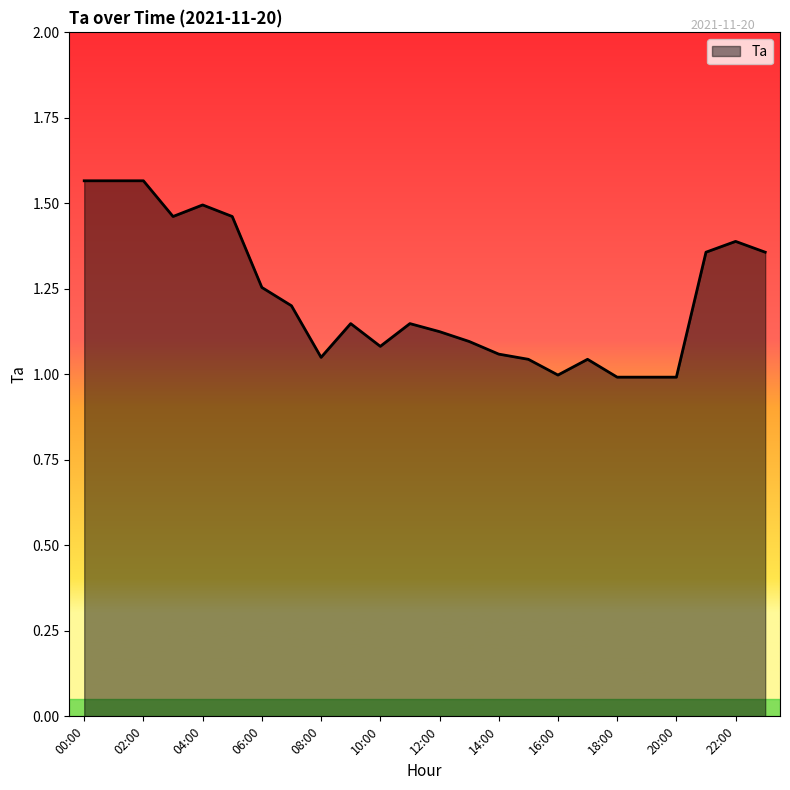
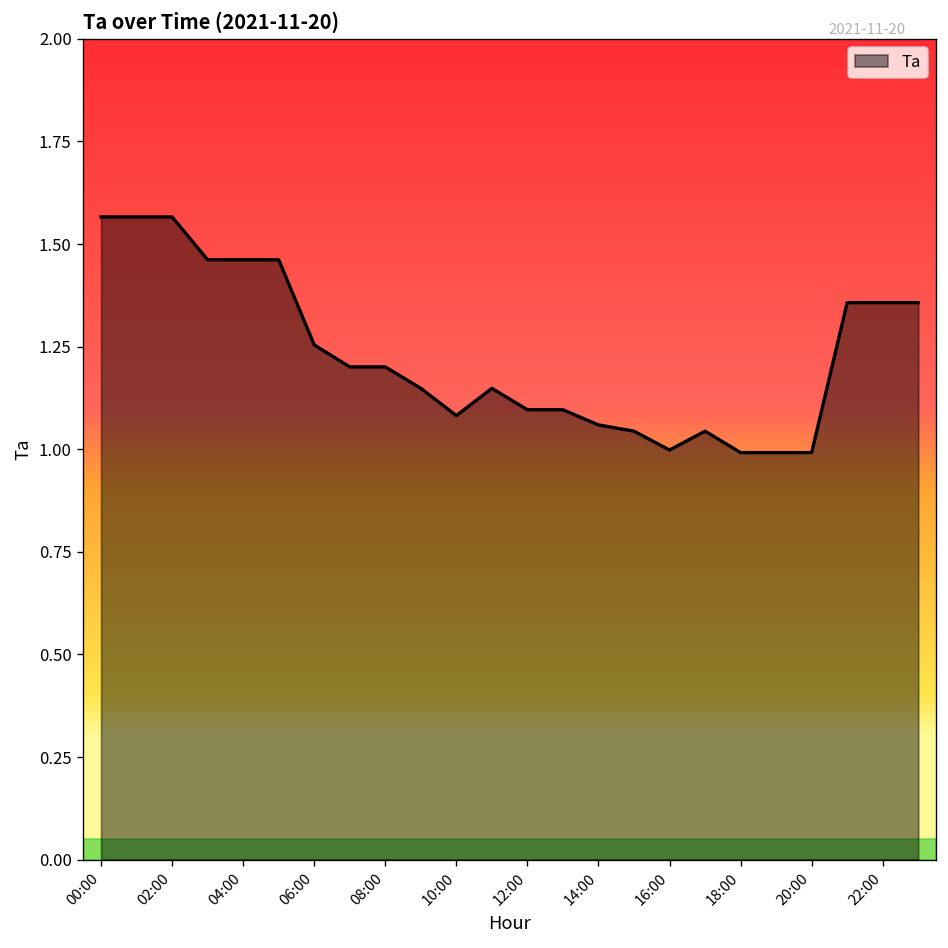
  {
    "00:00": 1.57,
    "02:00": 1.57,
-   "04:00": 1.50,
+   "04:00": 1.46,
    "06:00": 1.25,
-   "08:00": 1.05,
+   "08:00": 1.20,
    "10:00": 1.08,
-   "12:00": 1.12,
+   "12:00": 1.10,
    "14:00": 1.06,
    "16:00": 1.00,
    "18:00": 0.99,
    "20:00": 0.99,
-   "22:00": 1.39
+   "22:00": 1.36
  }
